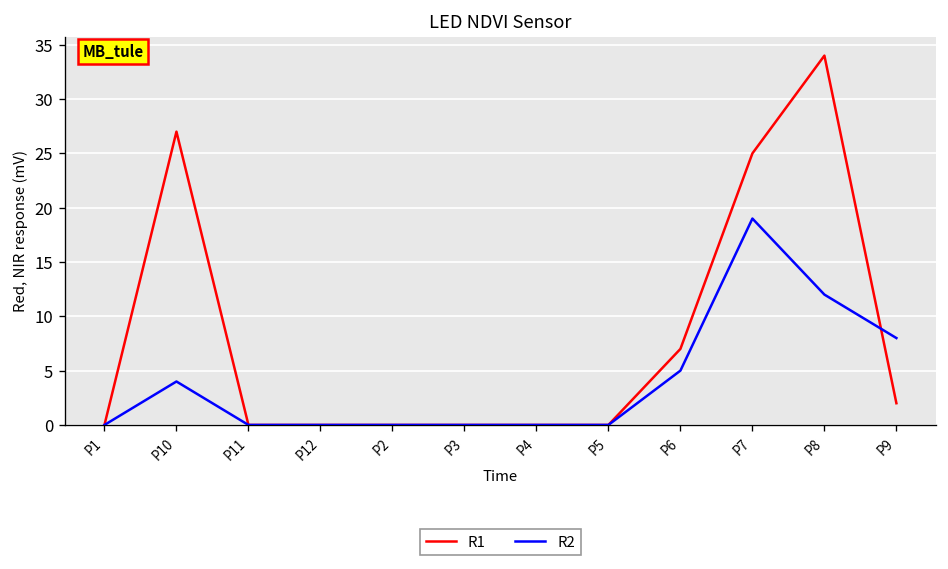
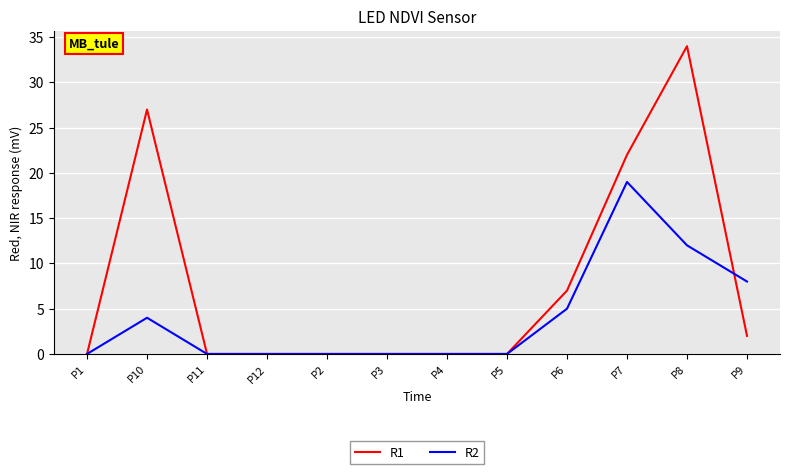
  {
    "R1": {
      "P10": 27,
      "P6": 7,
-     "P7": 25,
+     "P7": 22,
      "P8": 34,
      "P9": 2
    },
    "R2": {
      "P10": 4,
      "P6": 5,
      "P7": 19,
      "P8": 12,
      "P9": 8
    }
  }
